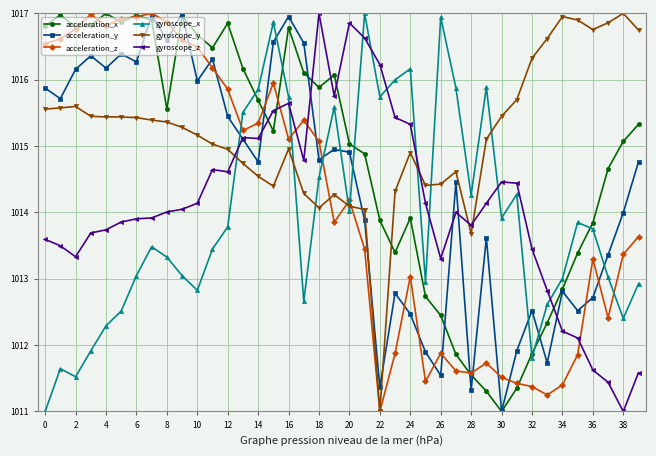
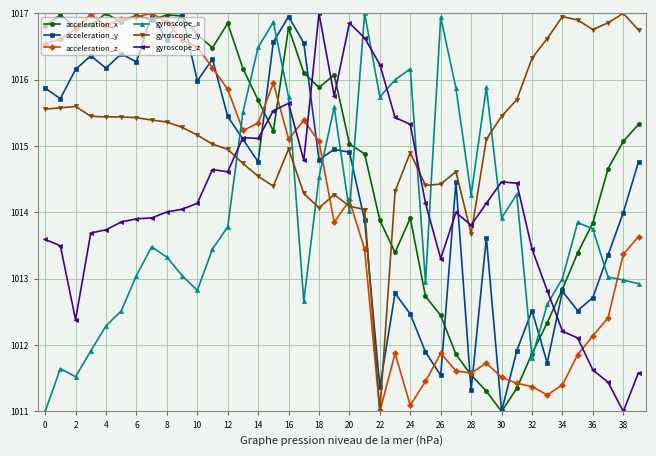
  {
    "acceleration_x": {
      "4": 1017.0,
-     "8": 1015.6,
+     "8": 1017.0,
      "12": 1016.9,
      "14": 1015.7,
      "16": 1016.8,
      "18": 1015.9,
      "20": 1015.0,
      "22": 1013.9,
      "24": 1013.9,
      "26": 1012.4,
      "32": 1011.9,
      "36": 1013.8,
      "38": 1015.1
    },
    "acceleration_y": {
      "0": 1015.9,
      "2": 1016.2,
      "4": 1016.2,
      "6": 1016.3,
      "10": 1016.0,
      "12": 1015.4,
      "14": 1014.8,
      "16": 1017.0,
      "18": 1014.8,
      "20": 1014.9,
      "22": 1011.4,
      "24": 1012.5,
      "26": 1011.5,
      "28": 1011.3,
      "32": 1012.5,
      "36": 1012.7,
      "38": 1014.0
    },
    "acceleration_z": {
      "12": 1015.9,
      "14": 1015.3,
      "16": 1015.1,
      "18": 1015.1,
      "20": 1014.2,
-     "24": 1013.0,
+     "24": 1011.1,
      "26": 1011.9,
      "30": 1011.5,
      "32": 1011.4,
      "34": 1011.4,
-     "36": 1013.3,
+     "36": 1012.1,
      "38": 1013.4
    },
    "gyroscope_x": {
      "0": 1011.0,
      "2": 1011.5,
      "4": 1012.3,
      "6": 1013.0,
      "8": 1013.3,
      "10": 1012.8,
      "12": 1013.8,
-     "14": 1015.9,
+     "14": 1016.5,
      "16": 1015.7,
      "18": 1014.5,
      "20": 1014.0,
      "22": 1015.7,
      "24": 1016.2,
      "26": 1016.9,
      "28": 1014.3,
      "30": 1013.9,
      "32": 1011.8,
      "34": 1013.0,
      "36": 1013.7,
-     "38": 1012.4
+     "38": 1013.0
    },
    "gyroscope_y": {
      "0": 1015.6,
      "2": 1015.6,
      "4": 1015.4,
      "6": 1015.4,
      "8": 1015.4,
      "10": 1015.2,
      "12": 1015.0,
      "14": 1014.5,
      "16": 1015.0,
      "18": 1014.1,
      "20": 1014.1,
      "24": 1014.9,
      "26": 1014.4,
      "28": 1013.7,
      "30": 1015.4,
      "32": 1016.3,
      "34": 1017.0,
      "36": 1016.8,
      "38": 1017.0
    },
    "gyroscope_z": {
      "0": 1013.6,
-     "2": 1013.3,
+     "2": 1012.4,
      "4": 1013.7,
      "6": 1013.9,
      "8": 1014.0,
      "10": 1014.1,
      "12": 1014.6,
      "14": 1015.1,
      "16": 1015.6,
      "18": 1017.0,
      "20": 1016.9,
      "22": 1016.2,
      "24": 1015.3,
      "26": 1013.3,
      "28": 1013.8,
      "30": 1014.5,
      "32": 1013.4,
      "34": 1012.2,
      "36": 1011.6,
      "38": 1011.0
    }
  }
